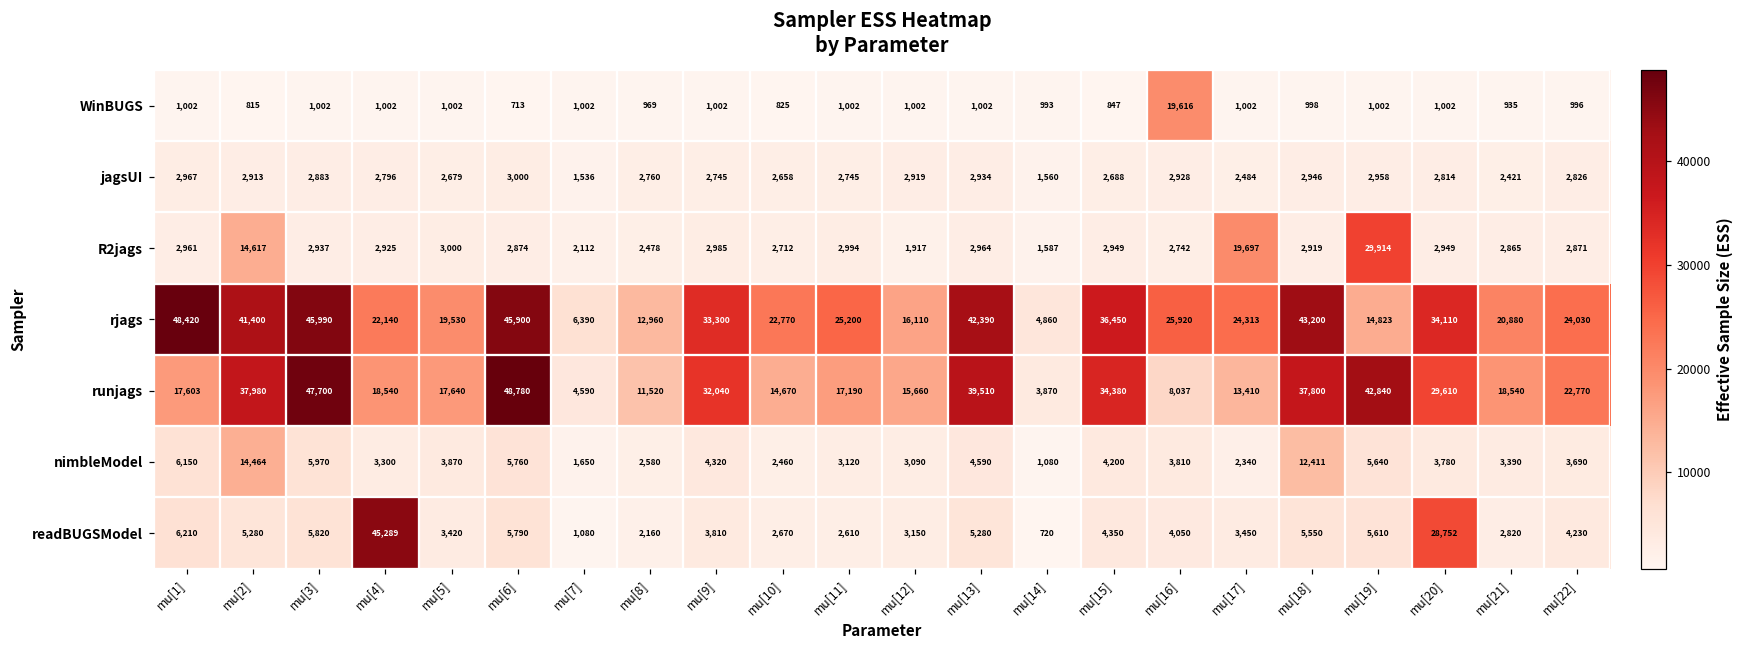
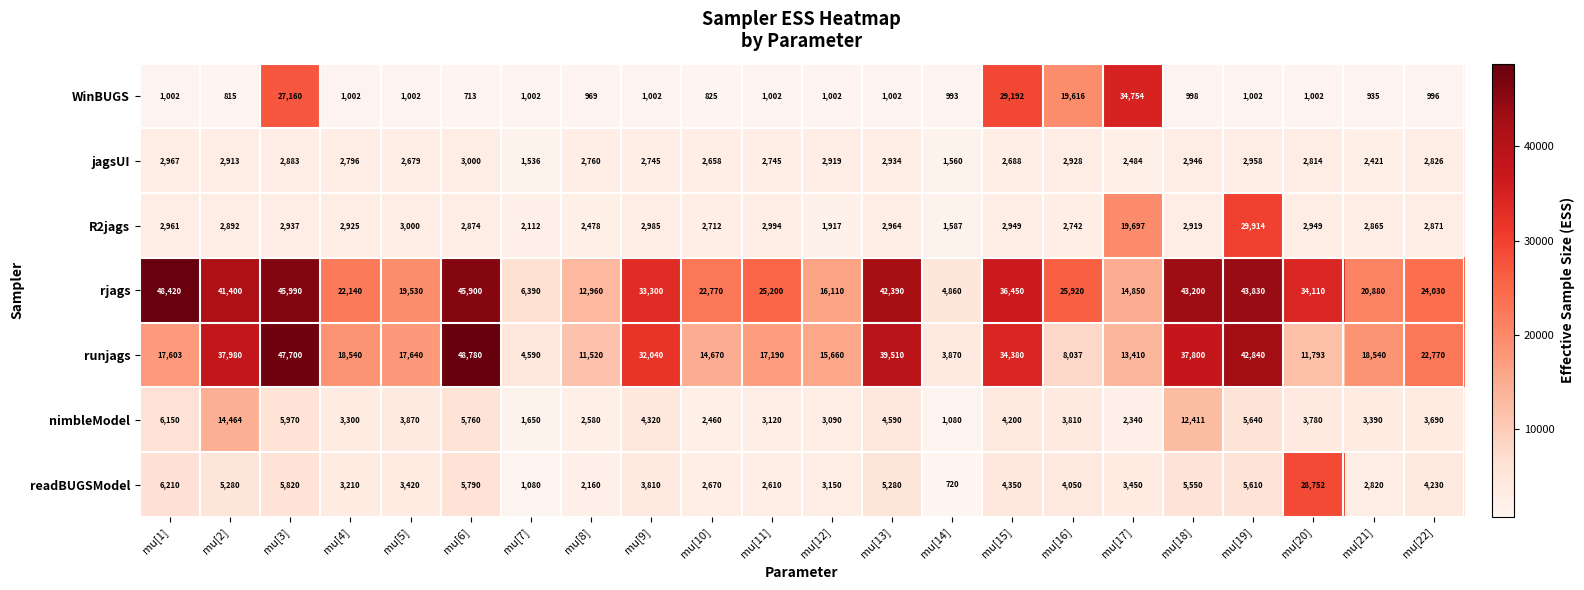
  {
    "WinBUGS": {
      "mu[1]": "1,002",
      "mu[2]": "815",
-     "mu[3]": "1,002",
+     "mu[3]": "27,160",
      "mu[4]": "1,002",
      "mu[5]": "1,002",
      "mu[6]": "713",
      "mu[7]": "1,002",
      "mu[8]": "969",
      "mu[9]": "1,002",
      "mu[10]": "825",
      "mu[11]": "1,002",
      "mu[12]": "1,002",
      "mu[13]": "1,002",
      "mu[14]": "993",
-     "mu[15]": "847",
+     "mu[15]": "29,192",
      "mu[16]": "19,616",
-     "mu[17]": "1,002",
+     "mu[17]": "34,754",
      "mu[18]": "998",
      "mu[19]": "1,002",
      "mu[20]": "1,002",
      "mu[21]": "935",
      "mu[22]": "996"
    },
    "jagsUI": {
      "mu[1]": "2,967",
      "mu[2]": "2,913",
      "mu[3]": "2,883",
      "mu[4]": "2,796",
      "mu[5]": "2,679",
      "mu[6]": "3,000",
      "mu[7]": "1,536",
      "mu[8]": "2,760",
      "mu[9]": "2,745",
      "mu[10]": "2,658",
      "mu[11]": "2,745",
      "mu[12]": "2,919",
      "mu[13]": "2,934",
      "mu[14]": "1,560",
      "mu[15]": "2,688",
      "mu[16]": "2,928",
      "mu[17]": "2,484",
      "mu[18]": "2,946",
      "mu[19]": "2,958",
      "mu[20]": "2,814",
      "mu[21]": "2,421",
      "mu[22]": "2,826"
    },
    "R2jags": {
      "mu[1]": "2,961",
-     "mu[2]": "14,617",
+     "mu[2]": "2,892",
      "mu[3]": "2,937",
      "mu[4]": "2,925",
      "mu[5]": "3,000",
      "mu[6]": "2,874",
      "mu[7]": "2,112",
      "mu[8]": "2,478",
      "mu[9]": "2,985",
      "mu[10]": "2,712",
      "mu[11]": "2,994",
      "mu[12]": "1,917",
      "mu[13]": "2,964",
      "mu[14]": "1,587",
      "mu[15]": "2,949",
      "mu[16]": "2,742",
      "mu[17]": "19,697",
      "mu[18]": "2,919",
      "mu[19]": "29,914",
      "mu[20]": "2,949",
      "mu[21]": "2,865",
      "mu[22]": "2,871"
    },
    "rjags": {
      "mu[1]": "48,420",
      "mu[2]": "41,400",
      "mu[3]": "45,990",
      "mu[4]": "22,140",
      "mu[5]": "19,530",
      "mu[6]": "45,900",
      "mu[7]": "6,390",
      "mu[8]": "12,960",
      "mu[9]": "33,300",
      "mu[10]": "22,770",
      "mu[11]": "25,200",
      "mu[12]": "16,110",
      "mu[13]": "42,390",
      "mu[14]": "4,860",
      "mu[15]": "36,450",
      "mu[16]": "25,920",
-     "mu[17]": "24,313",
+     "mu[17]": "14,850",
      "mu[18]": "43,200",
-     "mu[19]": "14,823",
+     "mu[19]": "43,830",
      "mu[20]": "34,110",
      "mu[21]": "20,880",
      "mu[22]": "24,030"
    },
    "runjags": {
      "mu[1]": "17,603",
      "mu[2]": "37,980",
      "mu[3]": "47,700",
      "mu[4]": "18,540",
      "mu[5]": "17,640",
      "mu[6]": "48,780",
      "mu[7]": "4,590",
      "mu[8]": "11,520",
      "mu[9]": "32,040",
      "mu[10]": "14,670",
      "mu[11]": "17,190",
      "mu[12]": "15,660",
      "mu[13]": "39,510",
      "mu[14]": "3,870",
      "mu[15]": "34,380",
      "mu[16]": "8,037",
      "mu[17]": "13,410",
      "mu[18]": "37,800",
      "mu[19]": "42,840",
-     "mu[20]": "29,610",
+     "mu[20]": "11,793",
      "mu[21]": "18,540",
      "mu[22]": "22,770"
    },
    "nimbleModel": {
      "mu[1]": "6,150",
      "mu[2]": "14,464",
      "mu[3]": "5,970",
      "mu[4]": "3,300",
      "mu[5]": "3,870",
      "mu[6]": "5,760",
      "mu[7]": "1,650",
      "mu[8]": "2,580",
      "mu[9]": "4,320",
      "mu[10]": "2,460",
      "mu[11]": "3,120",
      "mu[12]": "3,090",
      "mu[13]": "4,590",
      "mu[14]": "1,080",
      "mu[15]": "4,200",
      "mu[16]": "3,810",
      "mu[17]": "2,340",
      "mu[18]": "12,411",
      "mu[19]": "5,640",
      "mu[20]": "3,780",
      "mu[21]": "3,390",
      "mu[22]": "3,690"
    },
    "readBUGSModel": {
      "mu[1]": "6,210",
      "mu[2]": "5,280",
      "mu[3]": "5,820",
-     "mu[4]": "45,289",
+     "mu[4]": "3,210",
      "mu[5]": "3,420",
      "mu[6]": "5,790",
      "mu[7]": "1,080",
      "mu[8]": "2,160",
      "mu[9]": "3,810",
      "mu[10]": "2,670",
      "mu[11]": "2,610",
      "mu[12]": "3,150",
      "mu[13]": "5,280",
      "mu[14]": "720",
      "mu[15]": "4,350",
      "mu[16]": "4,050",
      "mu[17]": "3,450",
      "mu[18]": "5,550",
      "mu[19]": "5,610",
      "mu[20]": "28,752",
      "mu[21]": "2,820",
      "mu[22]": "4,230"
    }
  }
